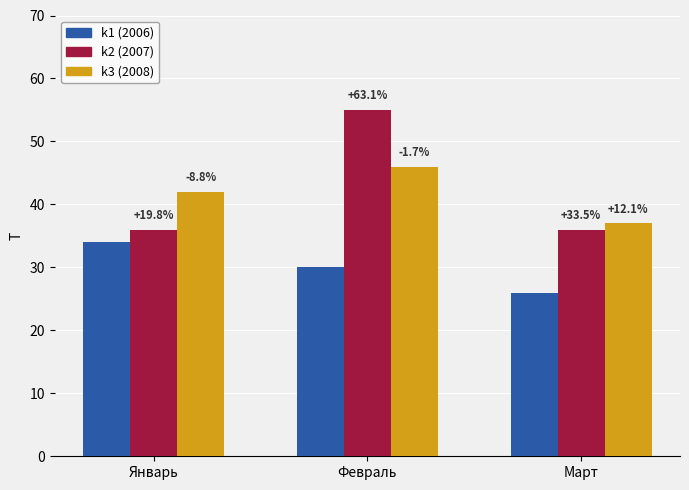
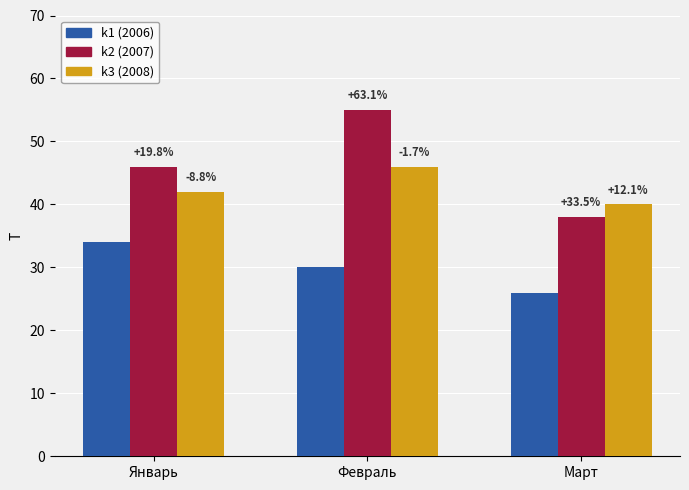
  {
    "k1 (2006)": {
      "Январь": 34,
      "Февраль": 30,
      "Март": 26
    },
    "k2 (2007)": {
-     "Январь": 36,
-     "Март": 36
+     "Январь": 46,
+     "Март": 38
    },
    "k3 (2008)": {
-     "Март": 37
+     "Март": 40
    }
  }
